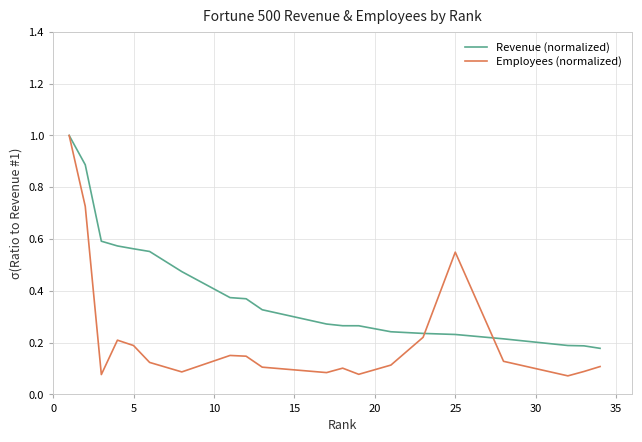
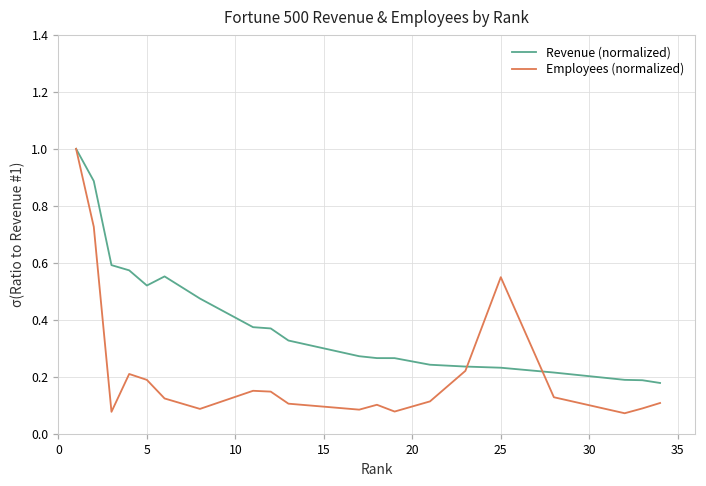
  {
    "Revenue (normalized)": {
-     "5": 0.56,
+     "5": 0.52,
      "25": 0.23
    },
    "Employees (normalized)": {
      "5": 0.19,
      "25": 0.55
    }
  }
